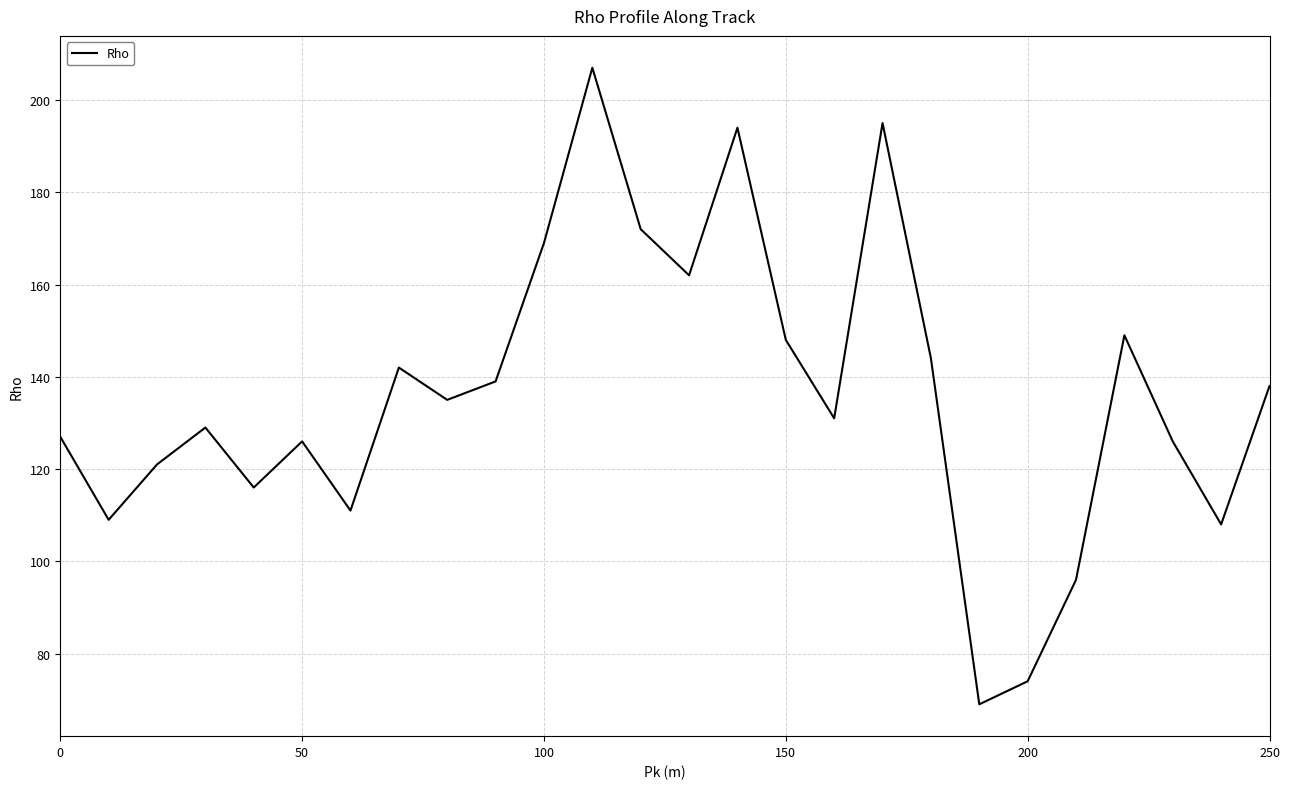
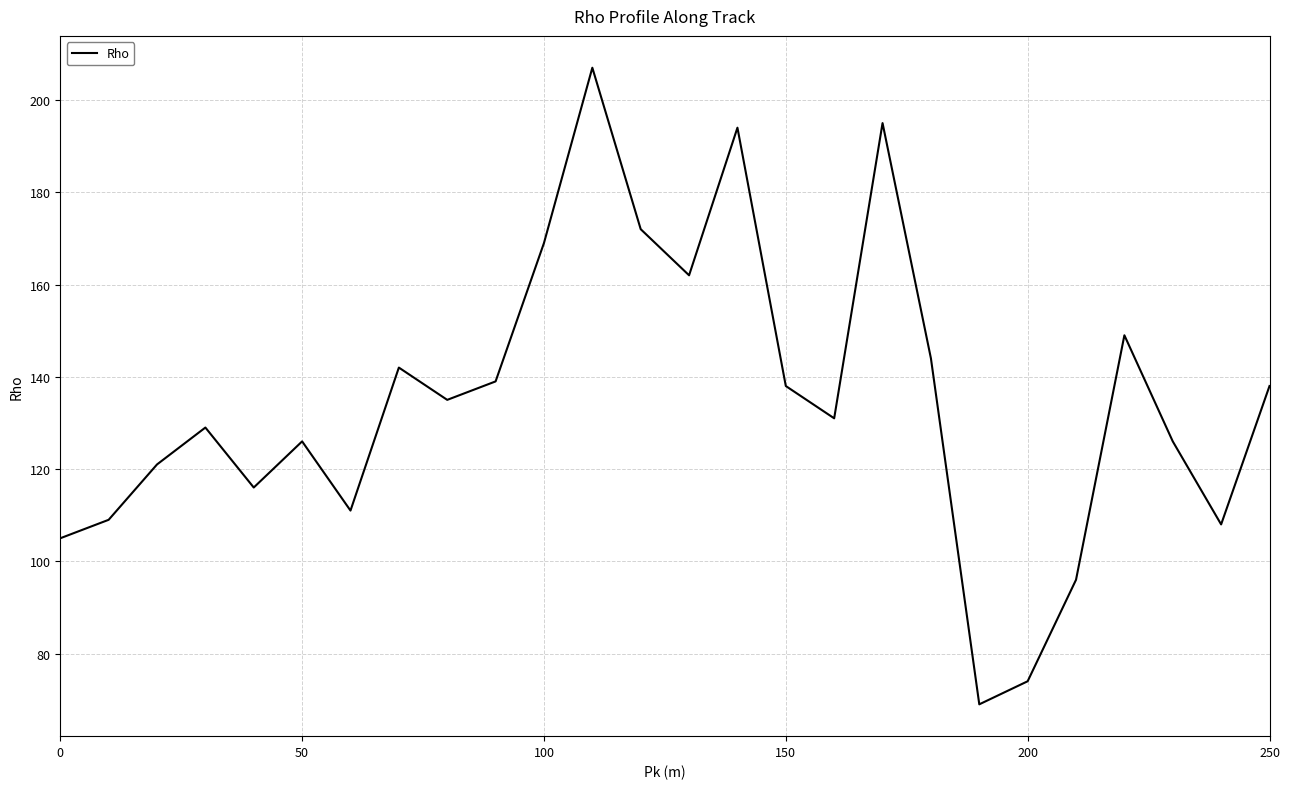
  {
-   "0": 127,
+   "0": 105,
    "50": 126,
    "100": 169,
-   "150": 148,
+   "150": 138,
    "200": 74,
    "250": 138
  }
